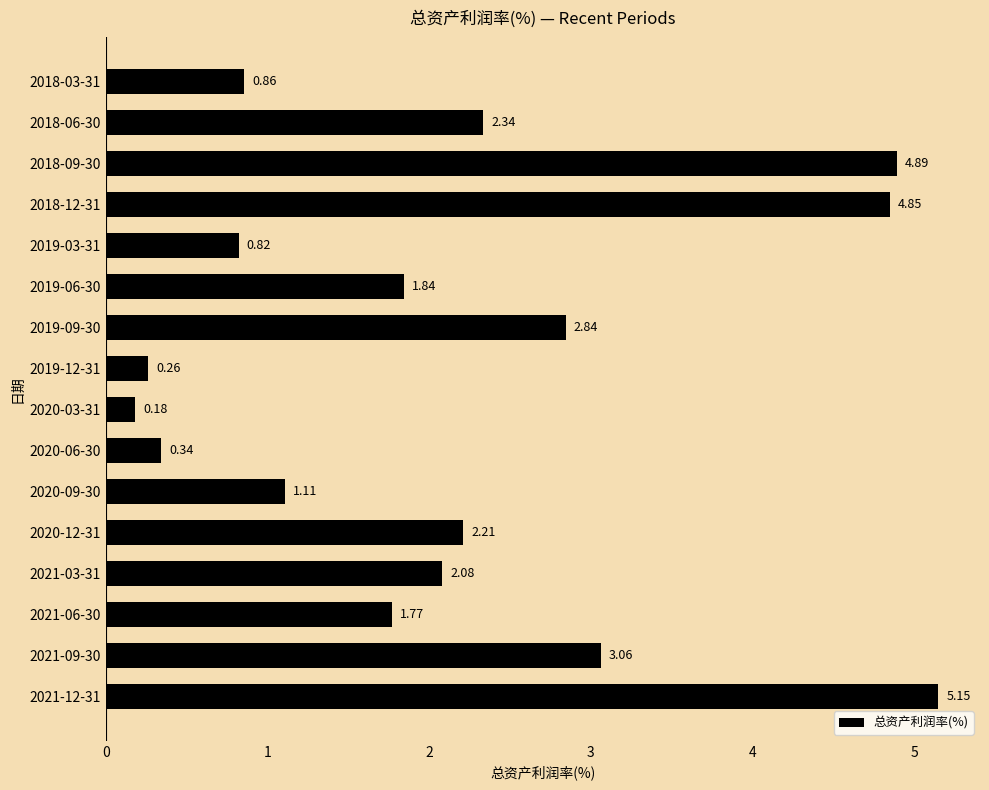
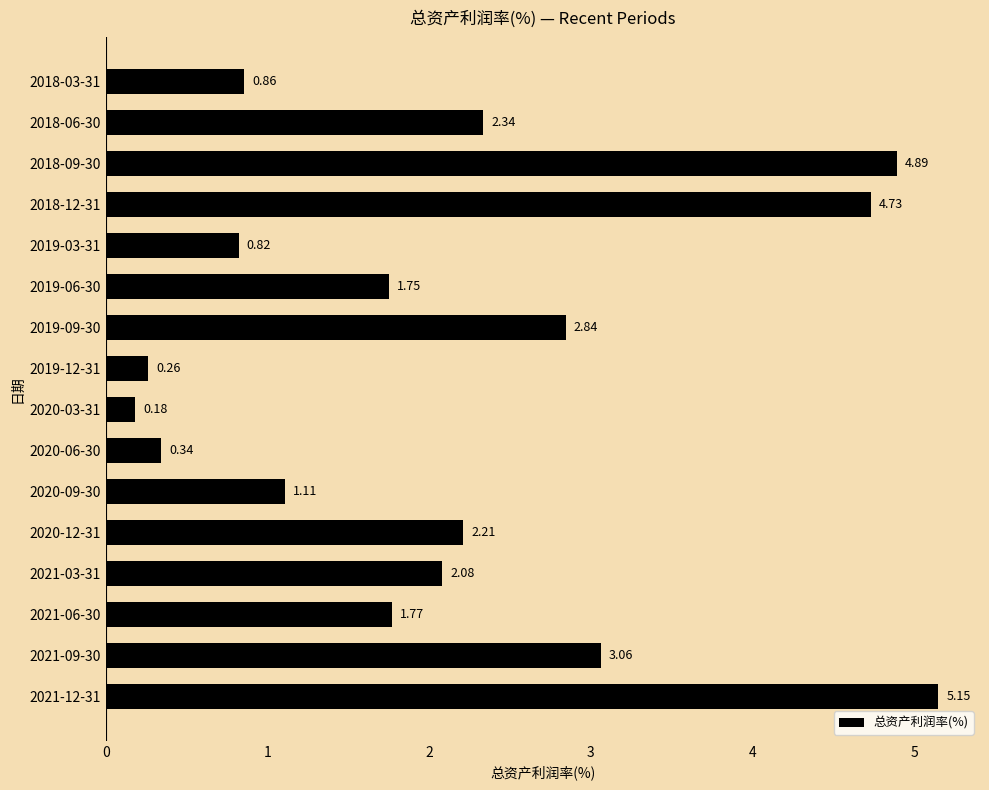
  {
    "2018-03-31": 0.86,
    "2018-06-30": 2.34,
    "2018-09-30": 4.89,
-   "2018-12-31": 4.85,
+   "2018-12-31": 4.73,
    "2019-03-31": 0.82,
-   "2019-06-30": 1.84,
+   "2019-06-30": 1.75,
    "2019-09-30": 2.84,
    "2019-12-31": 0.26,
    "2020-03-31": 0.18,
    "2020-06-30": 0.34,
    "2020-09-30": 1.11,
    "2020-12-31": 2.21,
    "2021-03-31": 2.08,
    "2021-06-30": 1.77,
    "2021-09-30": 3.06,
    "2021-12-31": 5.15
  }
